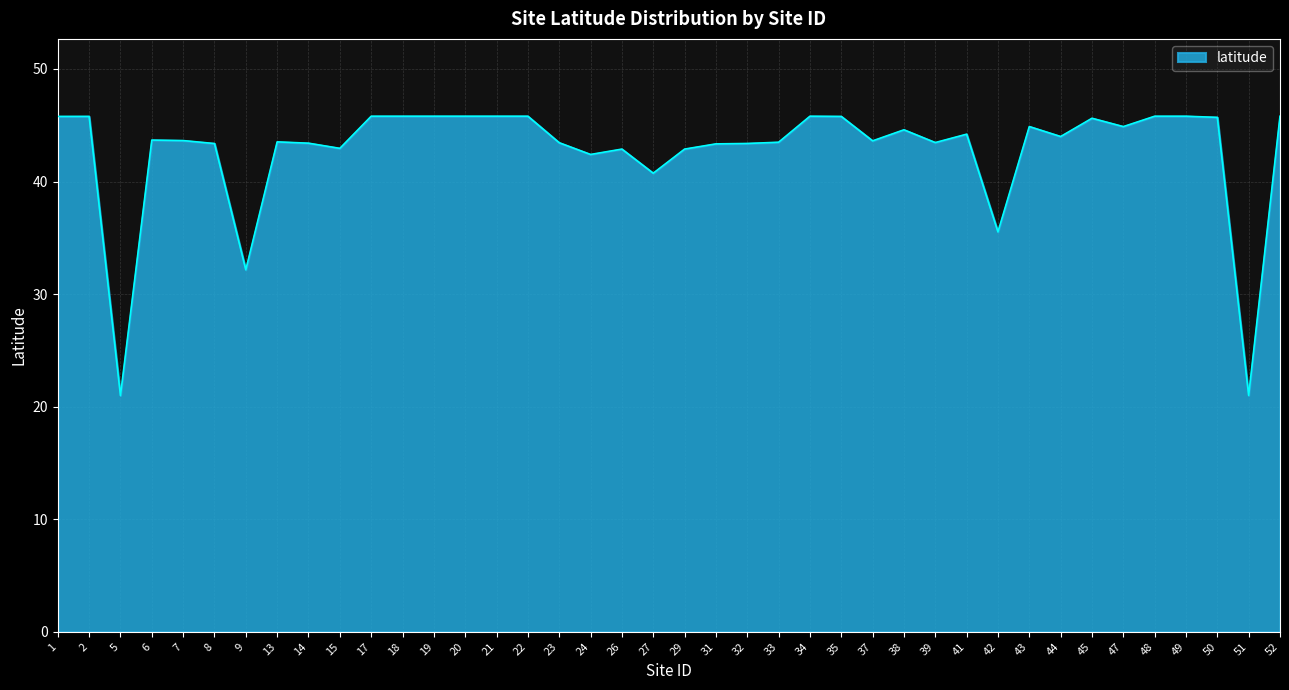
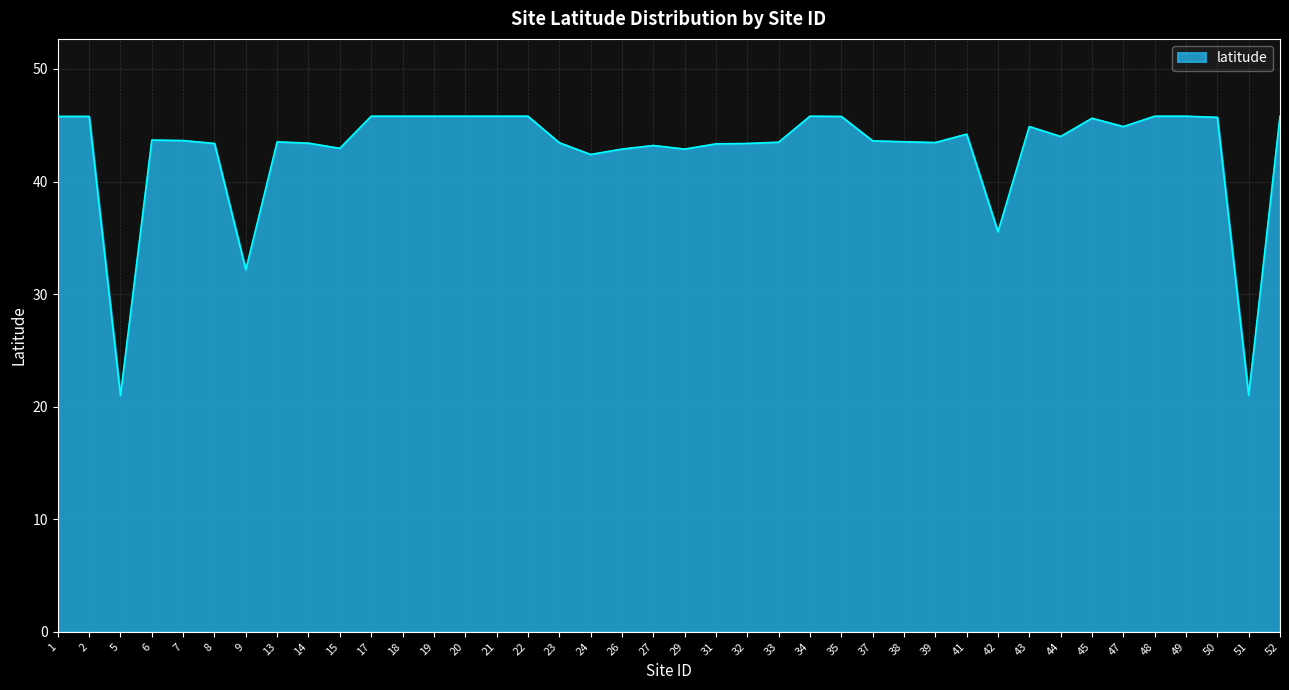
  {
    "1": 45.8,
    "2": 45.8,
    "5": 21.0,
    "6": 43.7,
    "7": 43.6,
    "8": 43.4,
    "9": 32.2,
    "13": 43.5,
    "14": 43.4,
    "15": 42.9,
    "17": 45.8,
    "18": 45.8,
    "19": 45.8,
    "20": 45.8,
    "21": 45.8,
    "22": 45.8,
    "23": 43.4,
    "24": 42.4,
    "26": 42.9,
-   "27": 40.7,
+   "27": 43.2,
    "29": 42.9,
    "31": 43.3,
    "32": 43.4,
    "33": 43.5,
    "34": 45.8,
    "35": 45.8,
    "37": 43.6,
-   "38": 44.6,
+   "38": 43.5,
    "39": 43.5,
    "41": 44.2,
    "42": 35.5,
    "43": 44.9,
    "44": 44.0,
    "45": 45.6,
    "47": 44.9,
    "48": 45.8,
    "49": 45.8,
    "50": 45.7,
    "51": 21.0,
    "52": 45.8
  }
